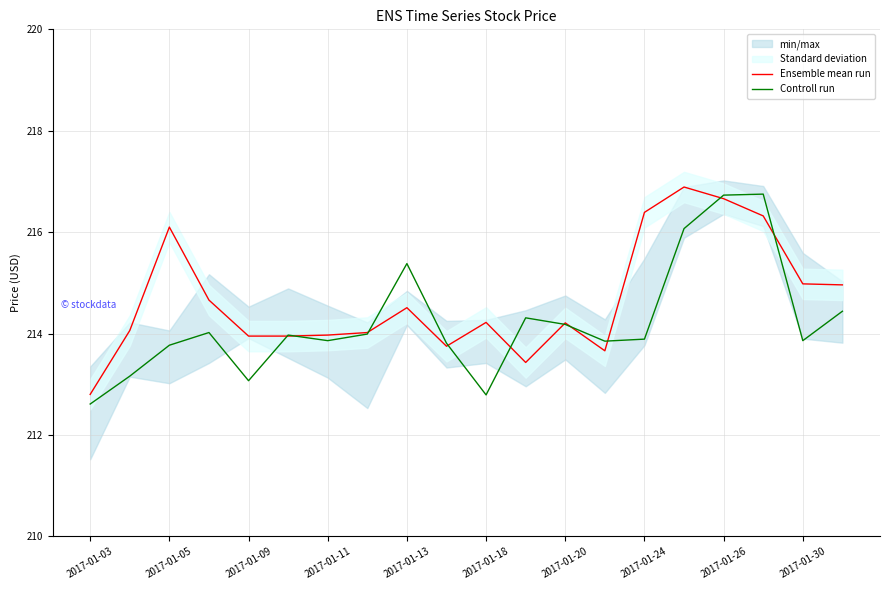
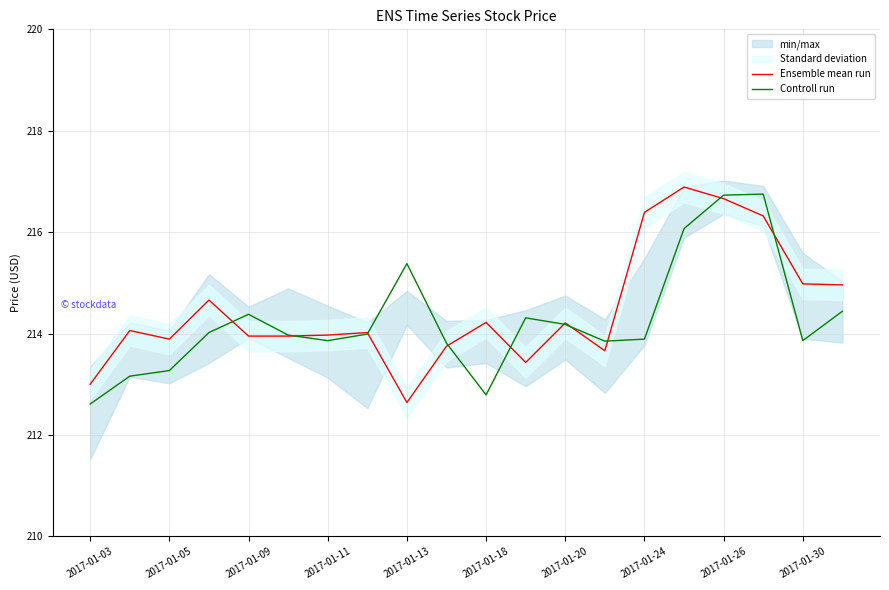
  {
    "Ensemble mean run": {
-     "2017-01-03": 212.8,
-     "2017-01-05": 216.1,
+     "2017-01-03": 213.0,
+     "2017-01-05": 213.9,
      "2017-01-09": 214.0,
      "2017-01-11": 214.0,
-     "2017-01-13": 214.5,
+     "2017-01-13": 212.6,
      "2017-01-24": 216.4,
      "2017-01-26": 216.7,
      "2017-01-30": 215.0
    },
    "Controll run": {
      "2017-01-03": 212.6,
-     "2017-01-05": 213.8,
-     "2017-01-09": 213.1,
+     "2017-01-05": 213.3,
+     "2017-01-09": 214.4,
      "2017-01-11": 213.9,
      "2017-01-13": 215.4,
      "2017-01-18": 212.8,
      "2017-01-24": 213.9,
      "2017-01-26": 216.7,
      "2017-01-30": 213.9
    }
  }
